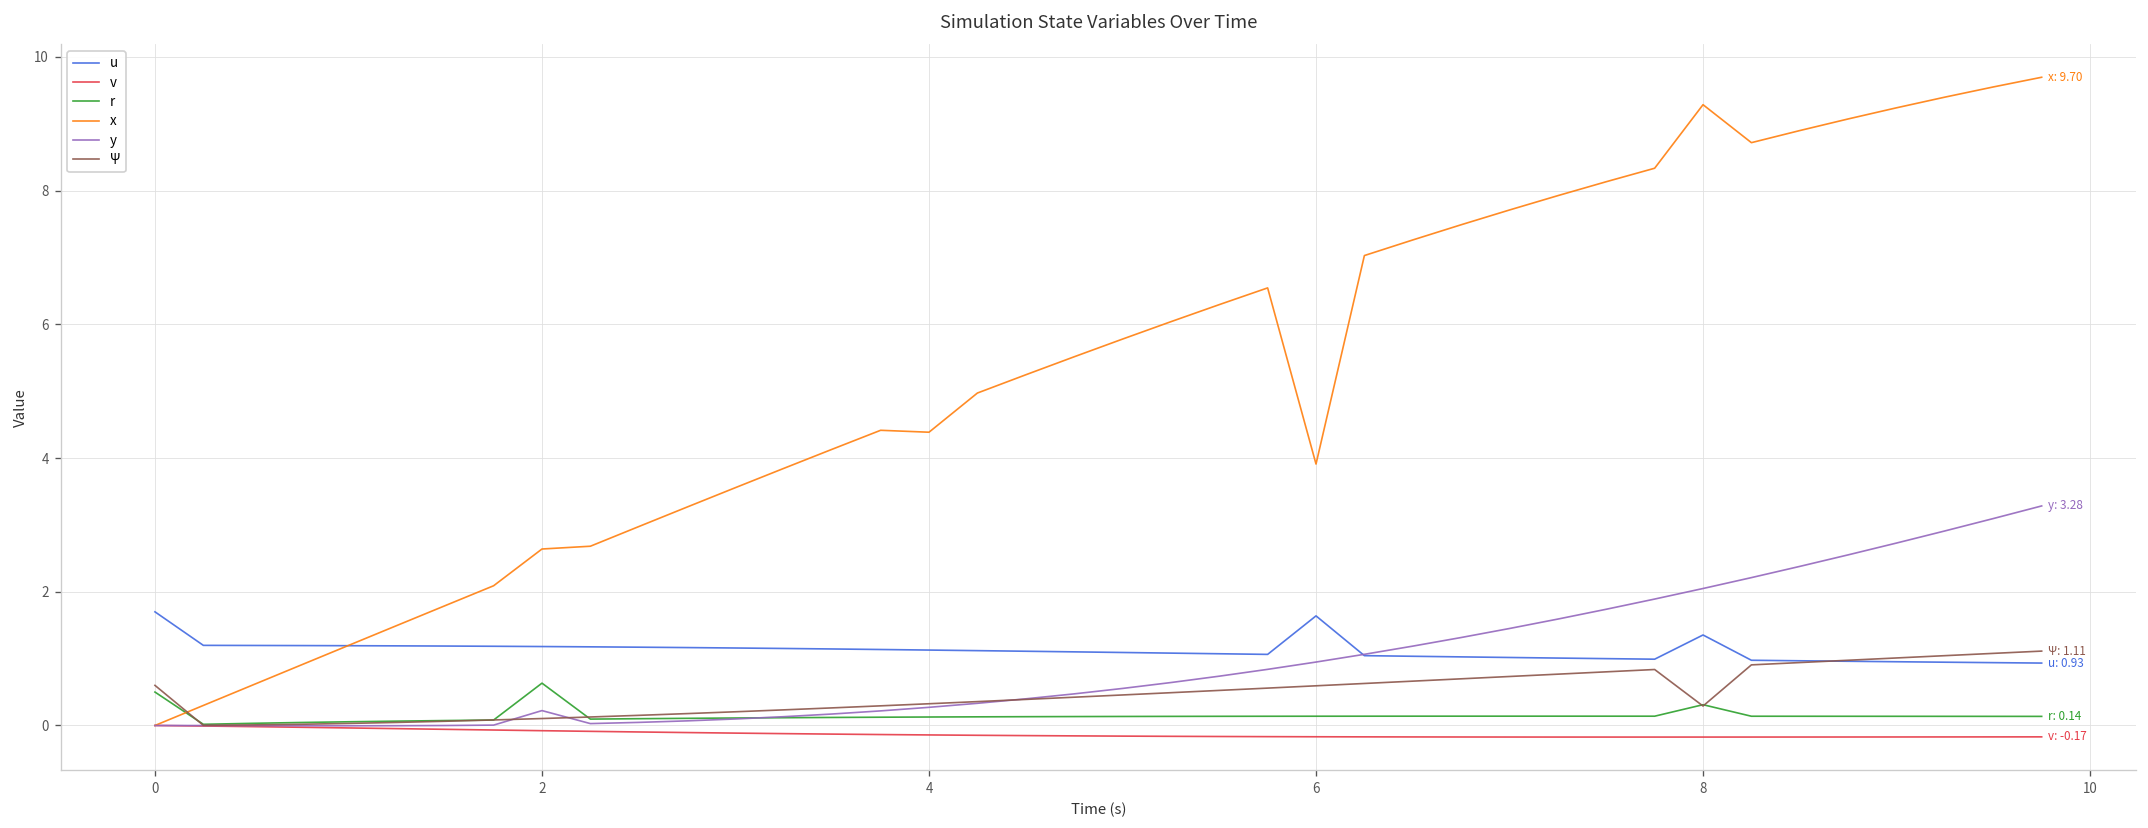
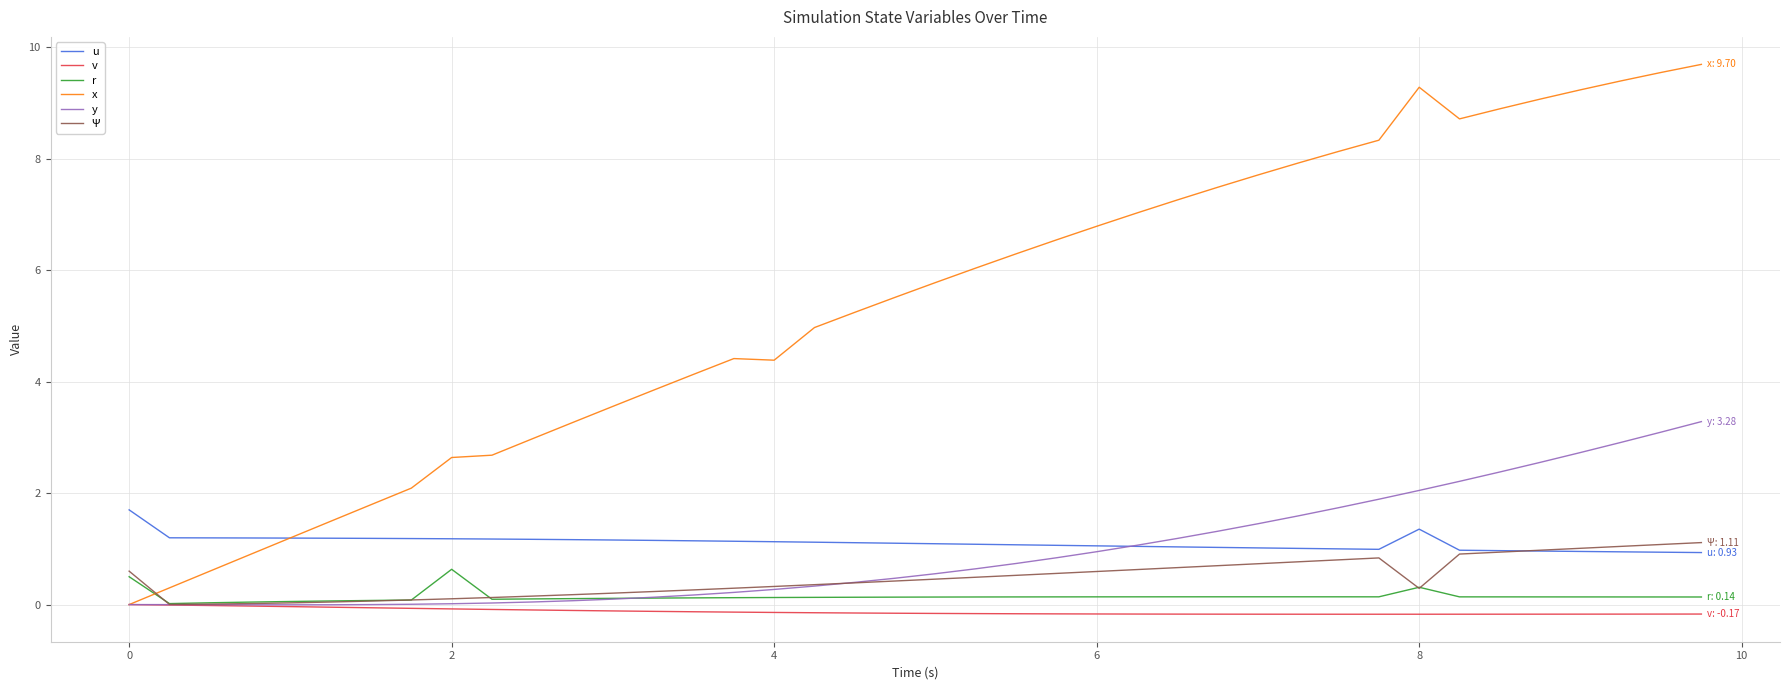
  {
    "u": {
      "0": 1.7,
      "2": 1.2,
      "4": 1.1,
-     "6": 1.6,
+     "6": 1.1,
      "8": 1.4
    },
    "v": {
      "2": -0.1,
      "4": -0.1,
      "6": -0.2,
      "8": -0.2
    },
    "r": {
      "0": 0.5,
      "2": 0.6,
      "4": 0.1,
      "6": 0.1
    },
    "x": {
      "2": 2.6,
      "4": 4.4,
-     "6": 3.9,
+     "6": 6.8,
      "8": 9.3
    },
    "y": {
-     "2": 0.2,
+     "2": 0.0,
      "4": 0.3,
      "6": 0.9,
      "8": 2.0
    },
    "Ψ": {
      "0": 0.6,
      "2": 0.1,
      "4": 0.3,
      "6": 0.6
    }
  }
